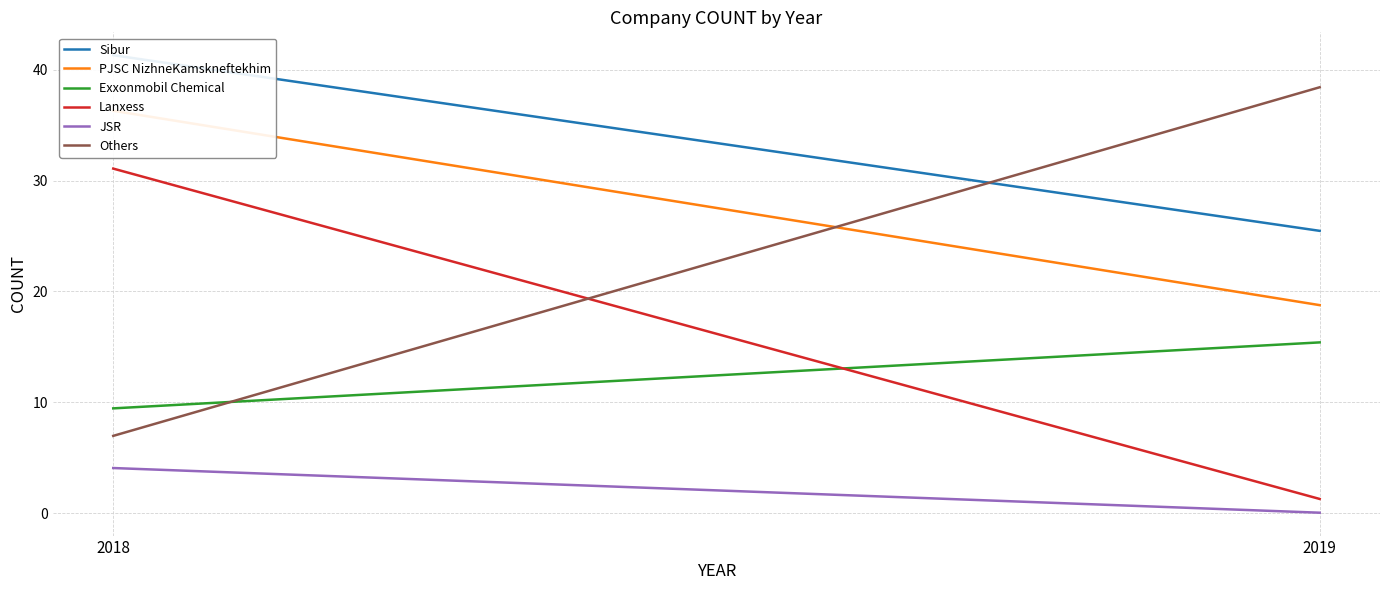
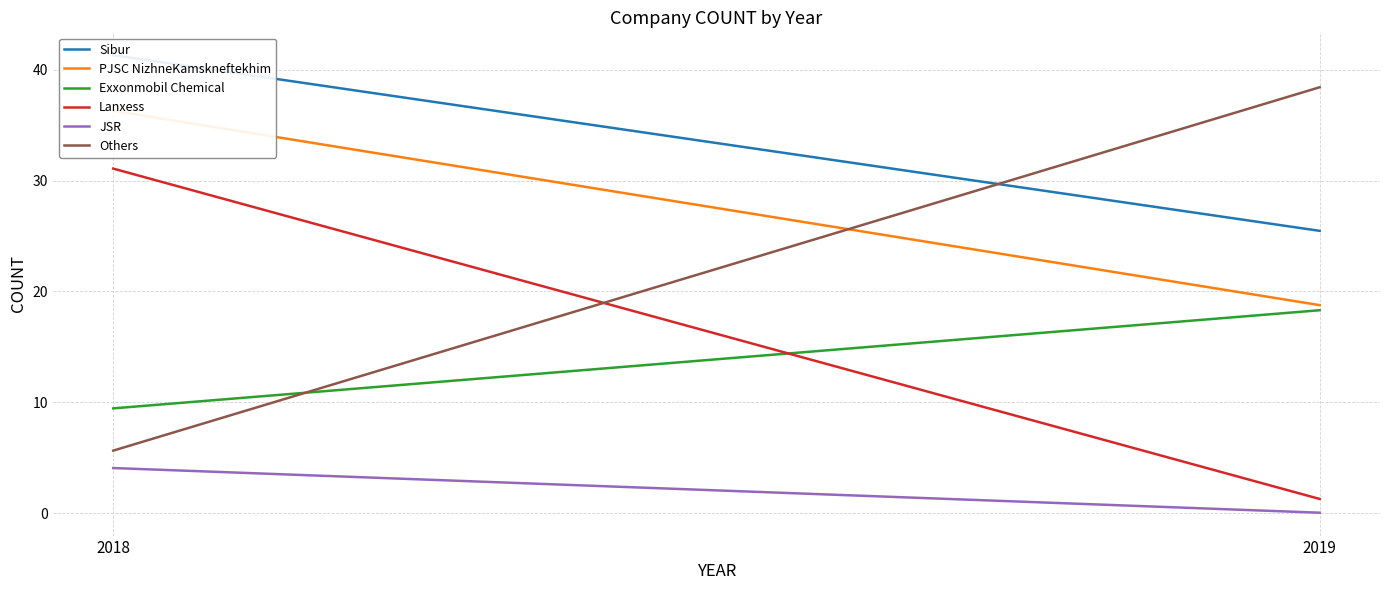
  {
    "Sibur": {
      "2019": 25.5
    },
    "PJSC NizhneKamskneftekhim": {
      "2019": 18.8
    },
    "Exxonmobil Chemical": {
      "2018": 9.5,
-     "2019": 15.4
+     "2019": 18.3
    },
    "Lanxess": {
      "2018": 31.1,
      "2019": 1.3
    },
    "JSR": {
      "2018": 4.1,
      "2019": 0.0
    },
    "Others": {
-     "2018": 7.0,
+     "2018": 5.6,
      "2019": 38.4
    }
  }
